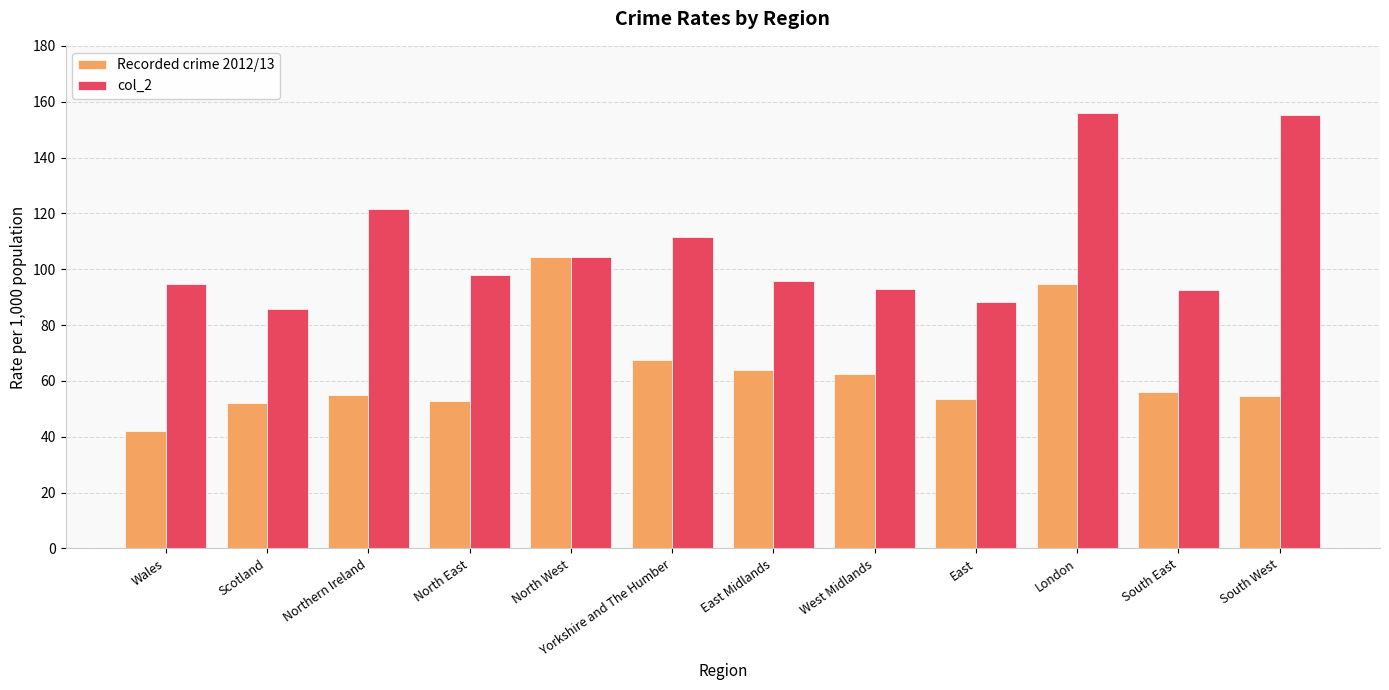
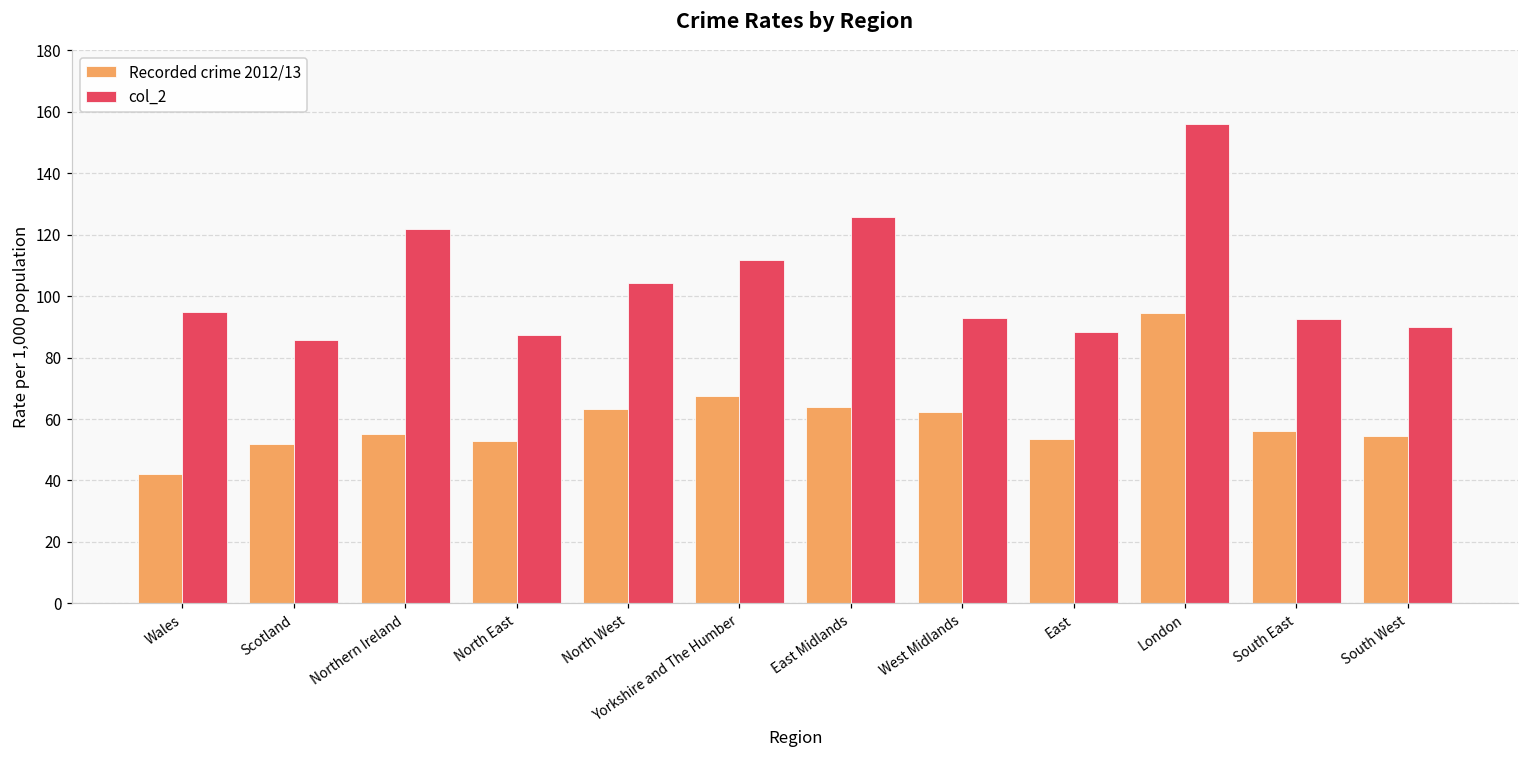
  {
    "Recorded crime 2012/13": {
      "Wales": 42,
      "Scotland": 52,
      "Northern Ireland": 55,
      "North East": 53,
-     "North West": 105,
+     "North West": 63,
      "Yorkshire and The Humber": 68,
      "East Midlands": 64,
      "West Midlands": 62,
      "East": 53,
      "London": 95,
      "South East": 56,
      "South West": 54
    },
    "col_2": {
      "Wales": 95,
      "Scotland": 86,
      "Northern Ireland": 122,
-     "North East": 98,
+     "North East": 87,
      "North West": 104,
      "Yorkshire and The Humber": 112,
-     "East Midlands": 96,
+     "East Midlands": 126,
      "West Midlands": 93,
      "East": 88,
      "London": 156,
      "South East": 92,
-     "South West": 155
+     "South West": 90
    }
  }
